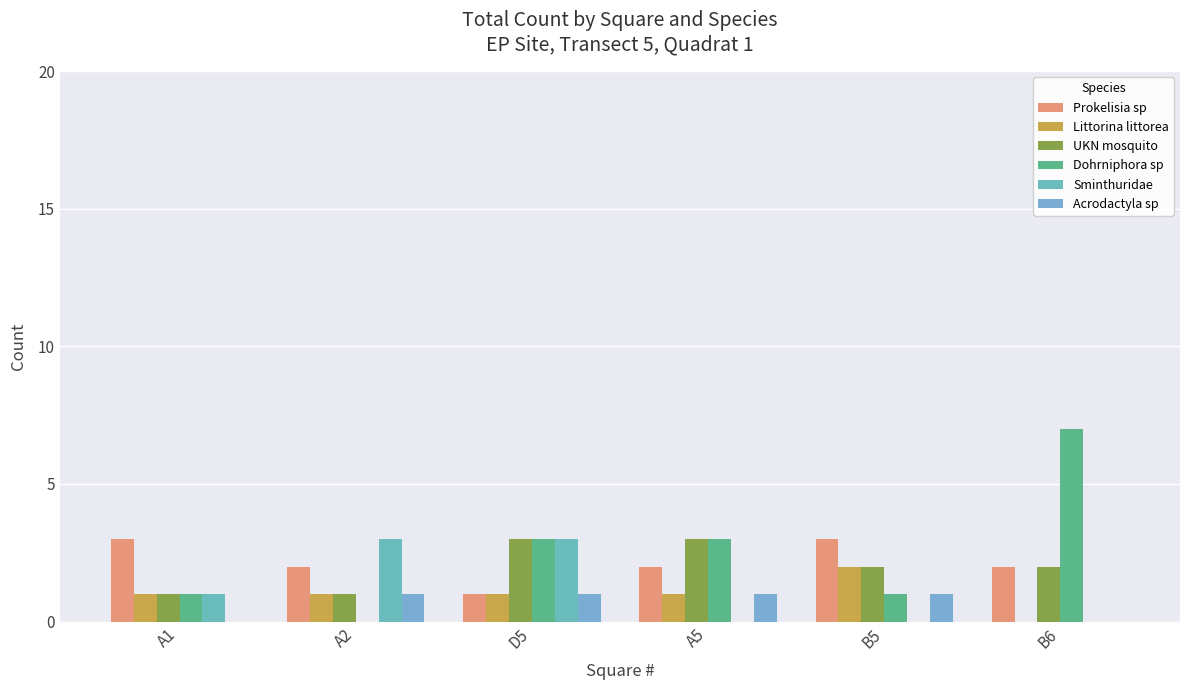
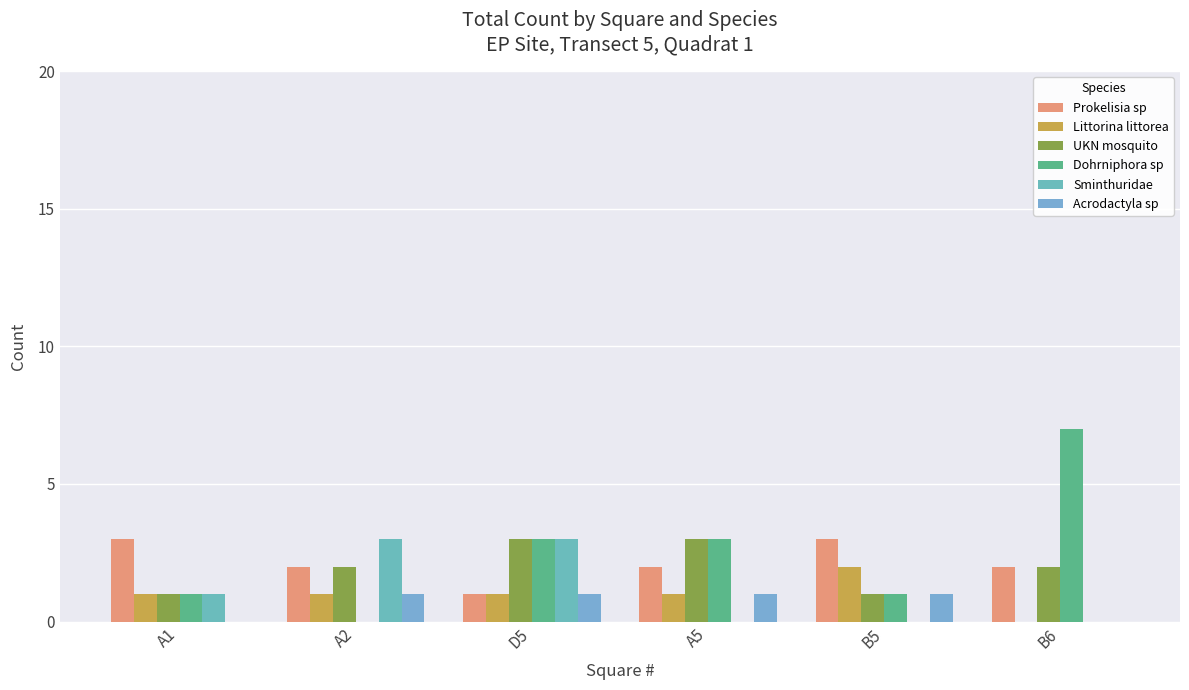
  {
    "UKN mosquito": {
      "A1": 1,
-     "A2": 1,
+     "A2": 2,
      "D5": 3,
      "A5": 3,
-     "B5": 2,
+     "B5": 1,
      "B6": 2
    }
  }
